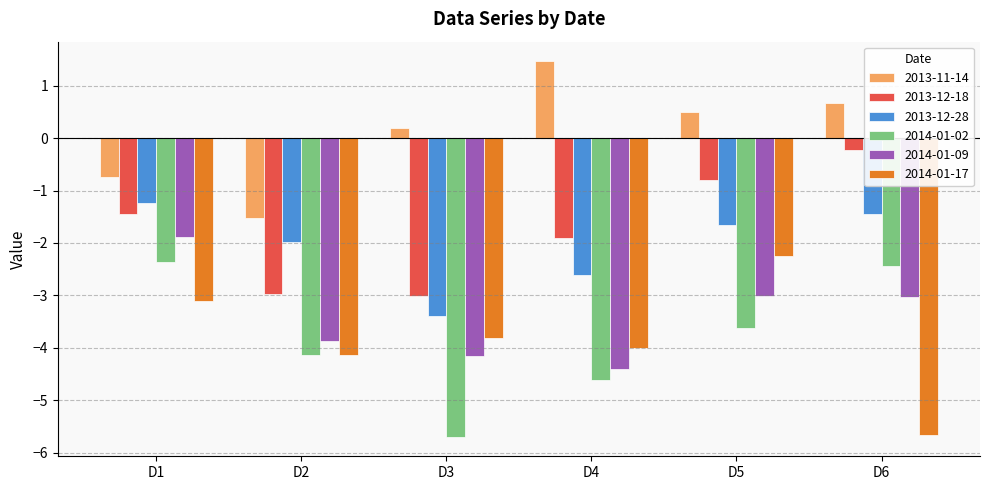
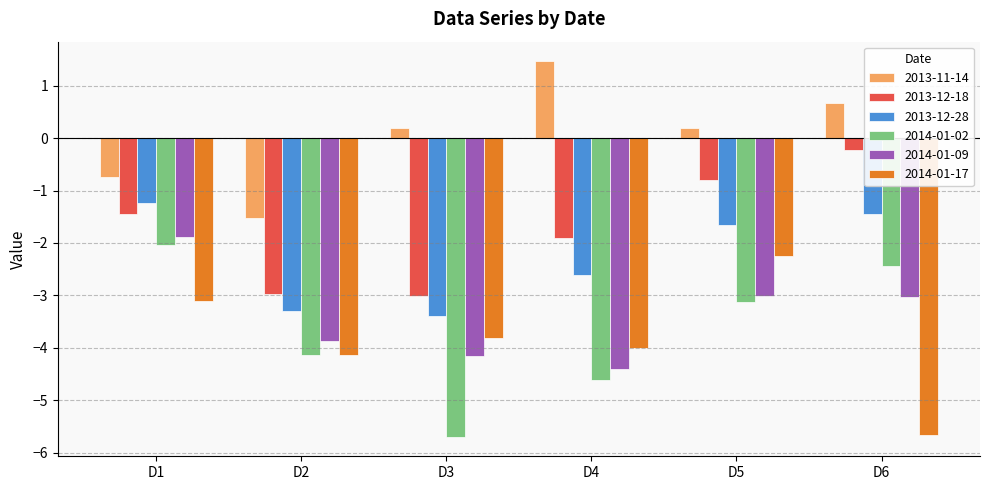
  {
    "2013-11-14": {
      "D1": -0.8,
      "D2": -1.5,
      "D3": 0.2,
      "D4": 1.5,
-     "D5": 0.5,
+     "D5": 0.2,
      "D6": 0.7
    },
    "2013-12-28": {
      "D1": -1.2,
-     "D2": -2.0,
+     "D2": -3.3,
      "D3": -3.4,
      "D4": -2.6,
      "D5": -1.7,
      "D6": -1.4
    },
    "2014-01-02": {
-     "D1": -2.4,
+     "D1": -2.0,
      "D2": -4.1,
      "D3": -5.7,
      "D4": -4.6,
-     "D5": -3.6,
+     "D5": -3.1,
      "D6": -2.4
    },
    "2014-01-09": {
      "D1": -1.9,
      "D2": -3.9,
      "D3": -4.2,
      "D4": -4.4,
      "D5": -3.0,
      "D6": -3.0
    }
  }
